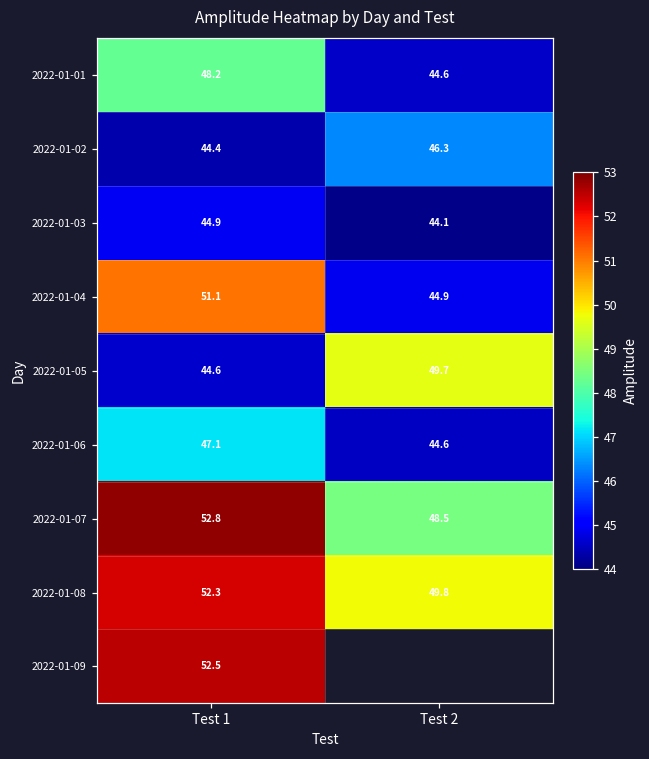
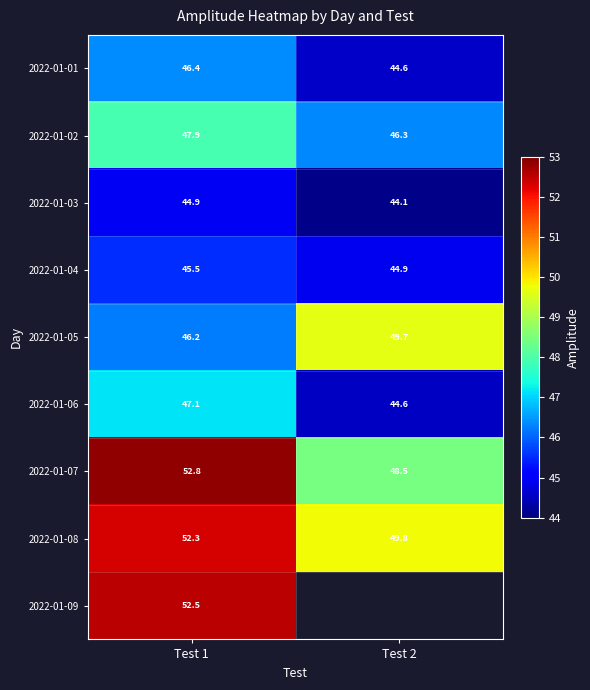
  {
    "2022-01-01": {
-     "Test 1": 48.2,
+     "Test 1": 46.4,
      "Test 2": 44.6
    },
    "2022-01-02": {
-     "Test 1": 44.4,
+     "Test 1": 47.9,
      "Test 2": 46.3
    },
    "2022-01-03": {
      "Test 1": 44.9,
      "Test 2": 44.1
    },
    "2022-01-04": {
-     "Test 1": 51.1,
+     "Test 1": 45.5,
      "Test 2": 44.9
    },
    "2022-01-05": {
-     "Test 1": 44.6,
+     "Test 1": 46.2,
      "Test 2": 49.7
    },
    "2022-01-06": {
      "Test 1": 47.1,
      "Test 2": 44.6
    },
    "2022-01-07": {
      "Test 1": 52.8,
      "Test 2": 48.5
    },
    "2022-01-08": {
      "Test 1": 52.3,
      "Test 2": 49.8
    },
    "2022-01-09": {
      "Test 1": 52.5
    }
  }
